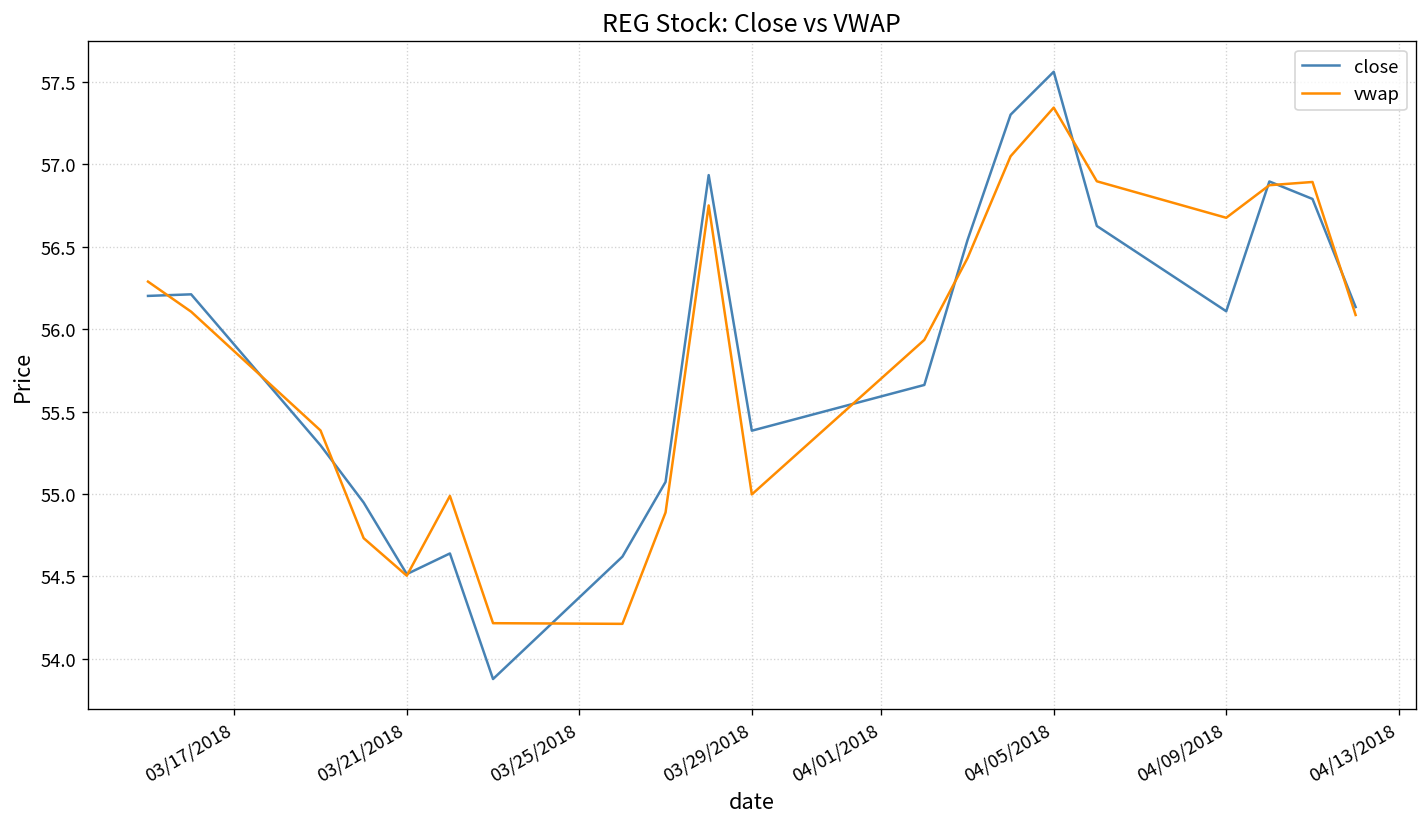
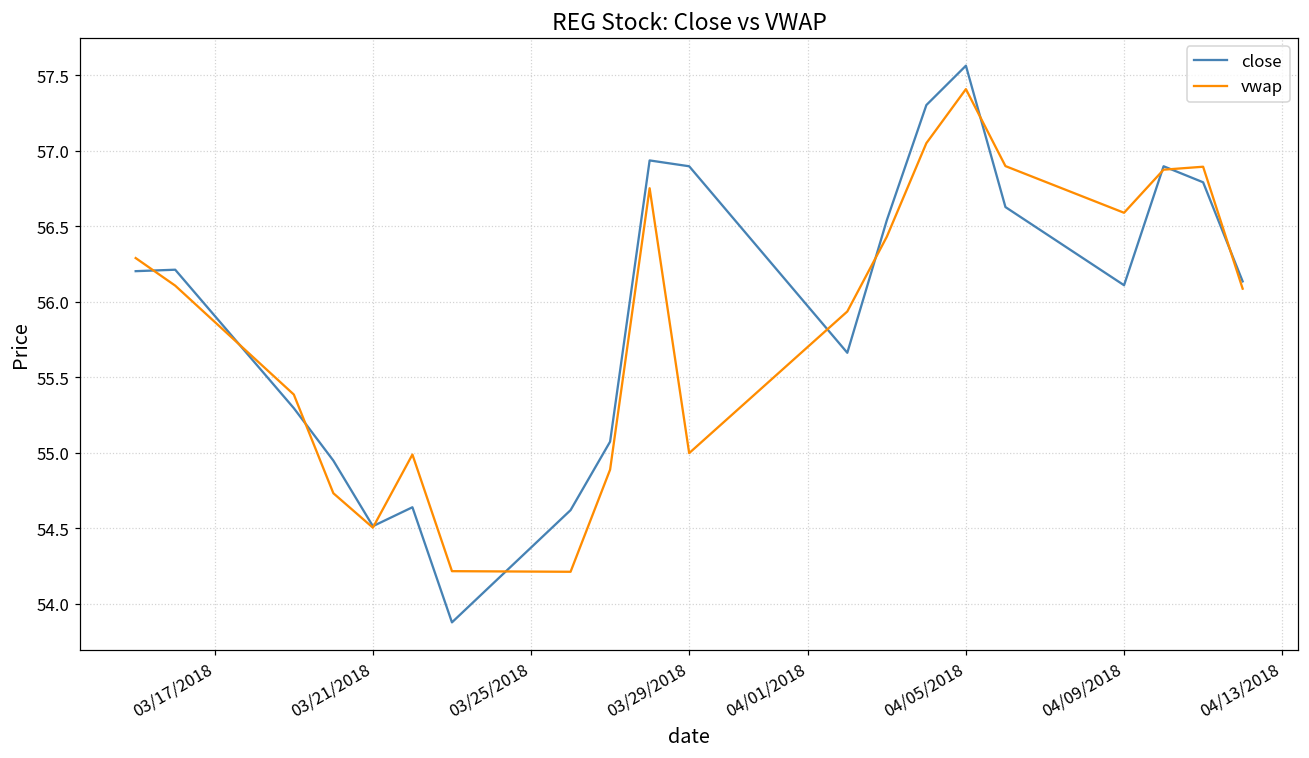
  {
    "close": {
-     "03/29/2018": 55.38,
+     "03/29/2018": 56.90,
      "04/05/2018": 57.56,
      "04/09/2018": 56.11
    },
    "vwap": {
      "03/29/2018": 55.00,
-     "04/05/2018": 57.34,
-     "04/09/2018": 56.68
+     "04/05/2018": 57.41,
+     "04/09/2018": 56.59
    }
  }
